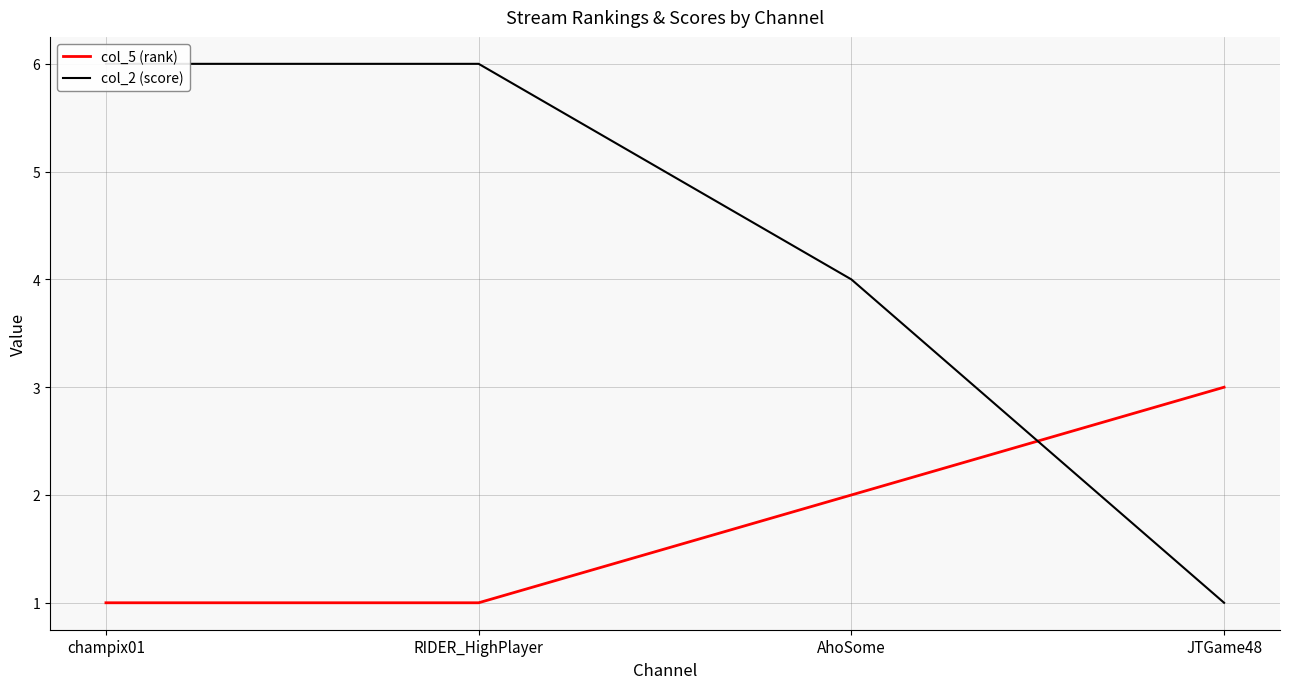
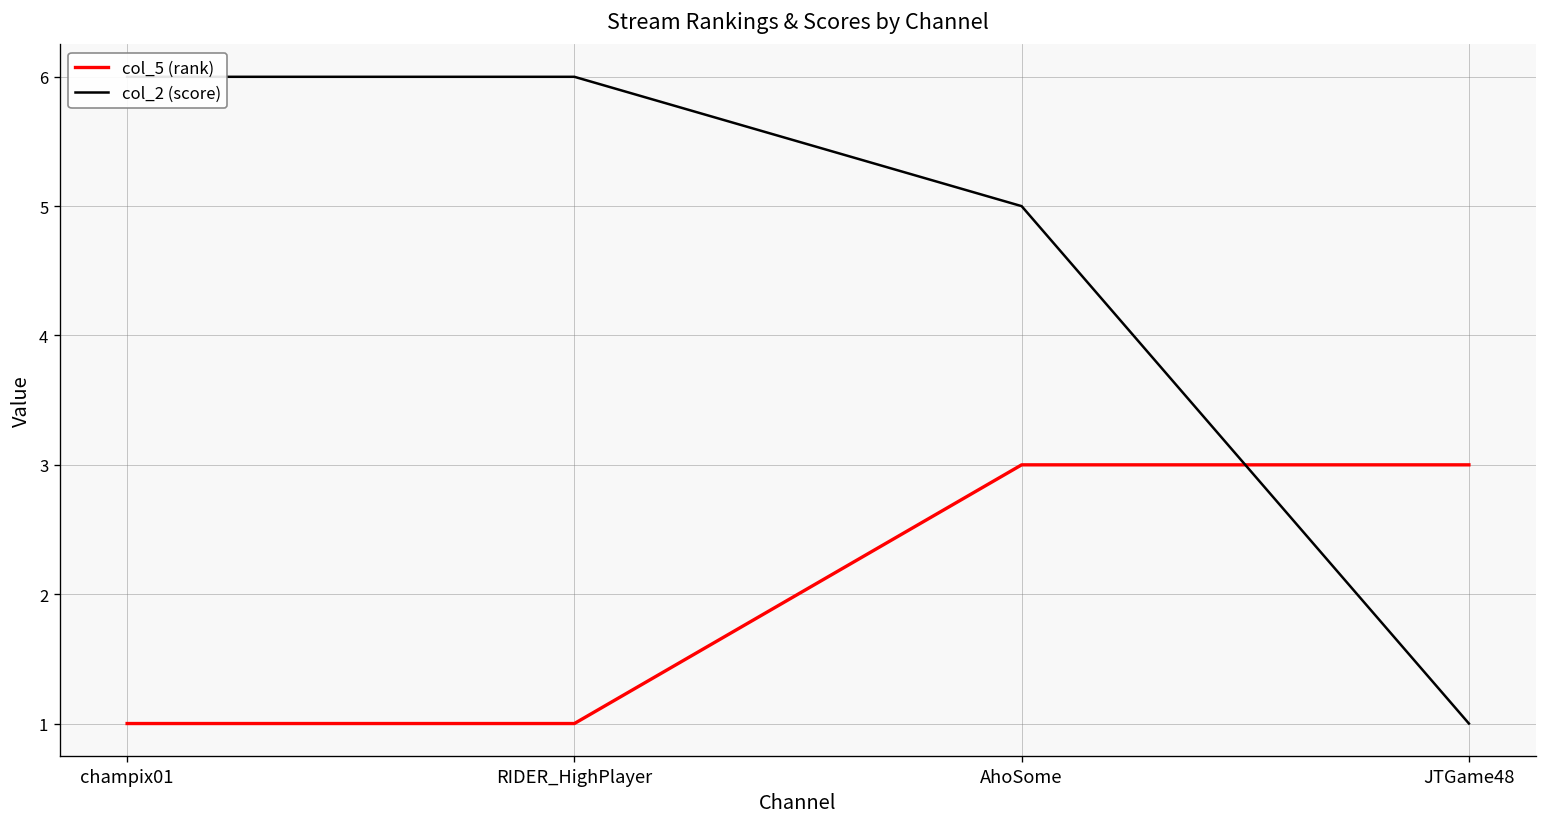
  {
    "col_5 (rank)": {
      "champix01": 1,
      "RIDER_HighPlayer": 1,
-     "AhoSome": 2,
+     "AhoSome": 3,
      "JTGame48": 3
    },
    "col_2 (score)": {
      "RIDER_HighPlayer": 6,
-     "AhoSome": 4,
+     "AhoSome": 5,
      "JTGame48": 1
    }
  }
